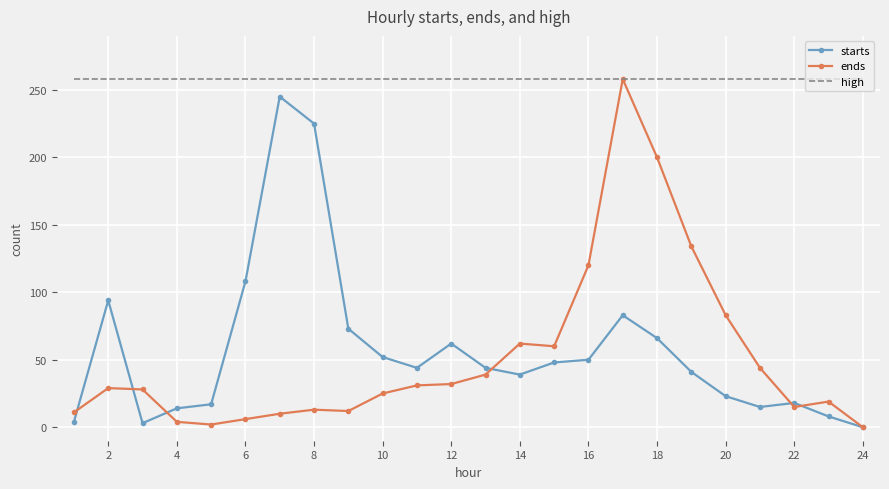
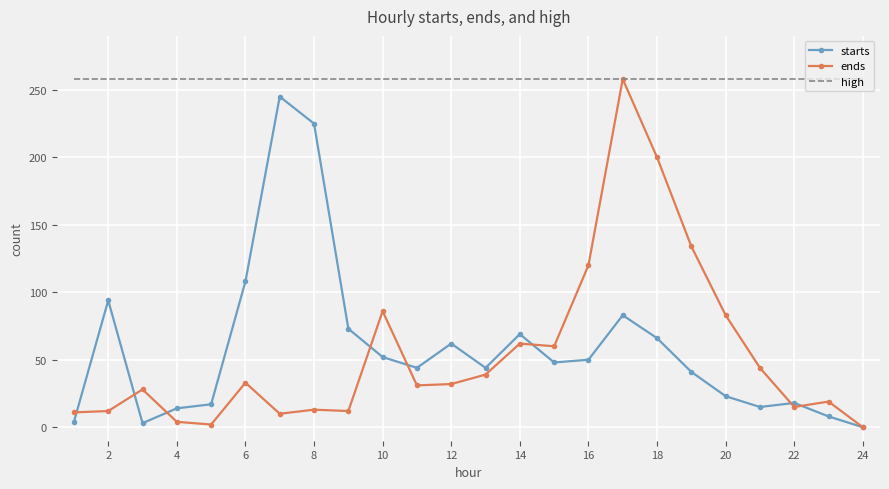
  {
    "starts": {
      "2": 94,
      "4": 14,
      "6": 108,
      "8": 225,
      "10": 52,
      "12": 62,
-     "14": 39,
+     "14": 69,
      "16": 50,
      "18": 66,
      "20": 23,
      "22": 18
    },
    "ends": {
-     "2": 29,
+     "2": 12,
      "4": 4,
-     "6": 6,
+     "6": 33,
      "8": 13,
-     "10": 25,
+     "10": 86,
      "12": 32,
      "14": 62,
      "16": 120,
      "18": 200,
      "20": 83,
      "22": 15
    },
    "high": {
      "2": 258,
      "4": 258,
      "6": 258,
      "8": 258,
      "10": 258,
      "12": 258,
      "14": 258,
      "16": 258,
      "18": 258,
      "20": 258,
      "22": 258
    }
  }
